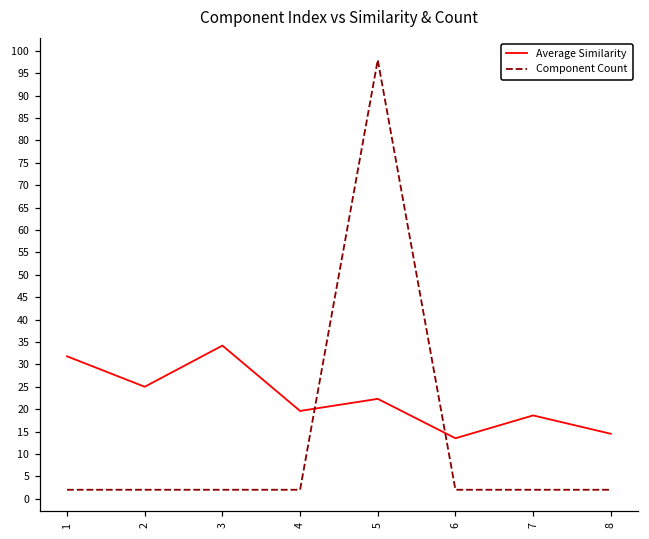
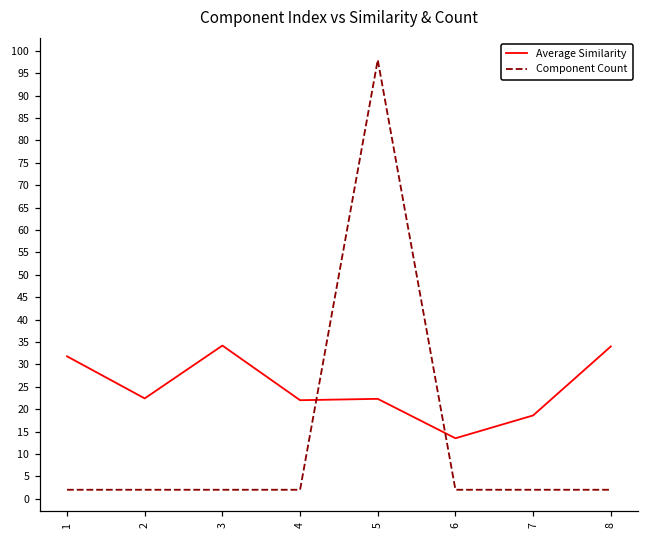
  {
    "Average Similarity": {
      "1": 32,
-     "2": 25,
+     "2": 22,
      "3": 34,
-     "4": 20,
+     "4": 22,
      "5": 22,
      "6": 14,
      "7": 19,
-     "8": 15
+     "8": 34
    },
    "Component Count": {
      "1": 2,
      "2": 2,
      "3": 2,
      "4": 2,
      "5": 98,
      "6": 2,
      "7": 2,
      "8": 2
    }
  }
